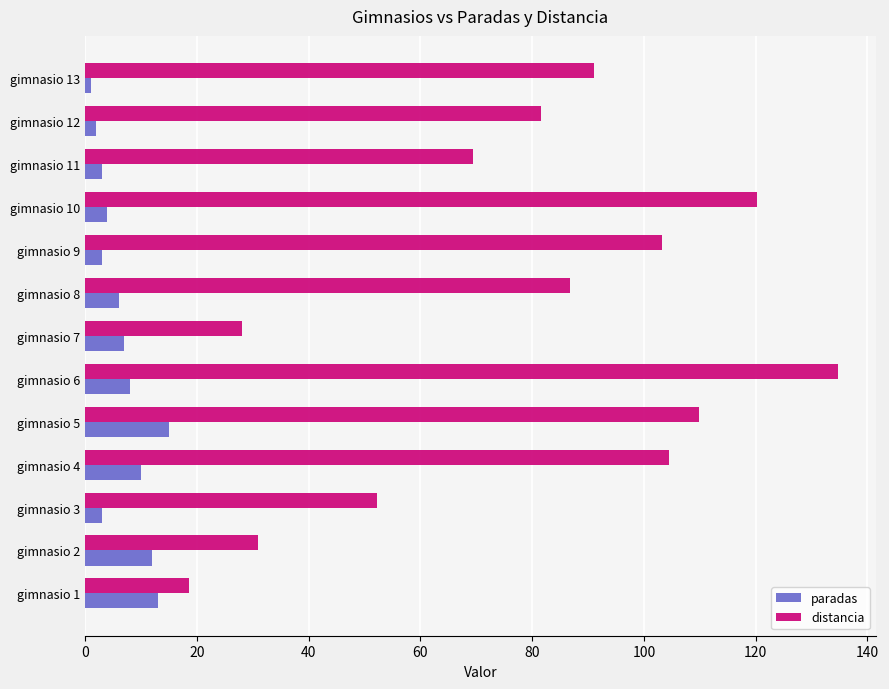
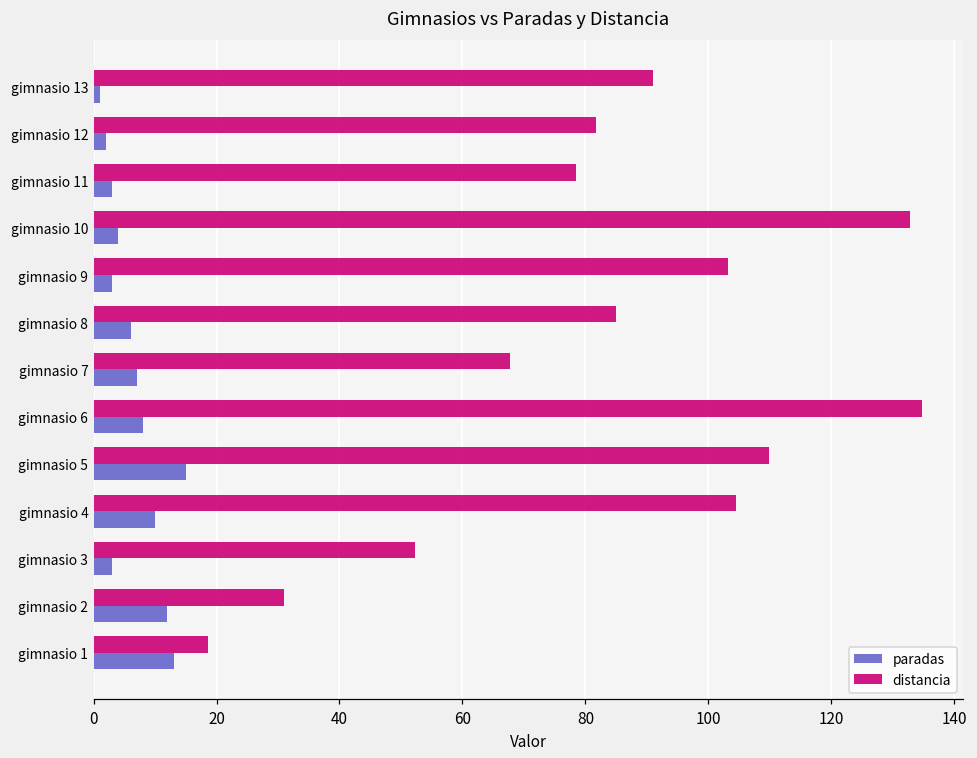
  {
    "paradas": {
      "gimnasio 13": 1,
      "gimnasio 12": 2,
      "gimnasio 11": 3,
      "gimnasio 10": 4,
      "gimnasio 9": 3,
      "gimnasio 8": 6,
      "gimnasio 7": 7,
      "gimnasio 6": 8,
      "gimnasio 5": 15,
      "gimnasio 4": 10,
      "gimnasio 3": 3,
      "gimnasio 2": 12,
      "gimnasio 1": 13
    },
    "distancia": {
      "gimnasio 13": 91,
      "gimnasio 12": 82,
-     "gimnasio 11": 70,
-     "gimnasio 10": 120,
+     "gimnasio 11": 79,
+     "gimnasio 10": 133,
      "gimnasio 9": 103,
-     "gimnasio 8": 87,
-     "gimnasio 7": 28,
+     "gimnasio 8": 85,
+     "gimnasio 7": 68,
      "gimnasio 6": 135,
      "gimnasio 5": 110,
      "gimnasio 4": 104,
      "gimnasio 3": 52,
      "gimnasio 2": 31,
      "gimnasio 1": 19
    }
  }
